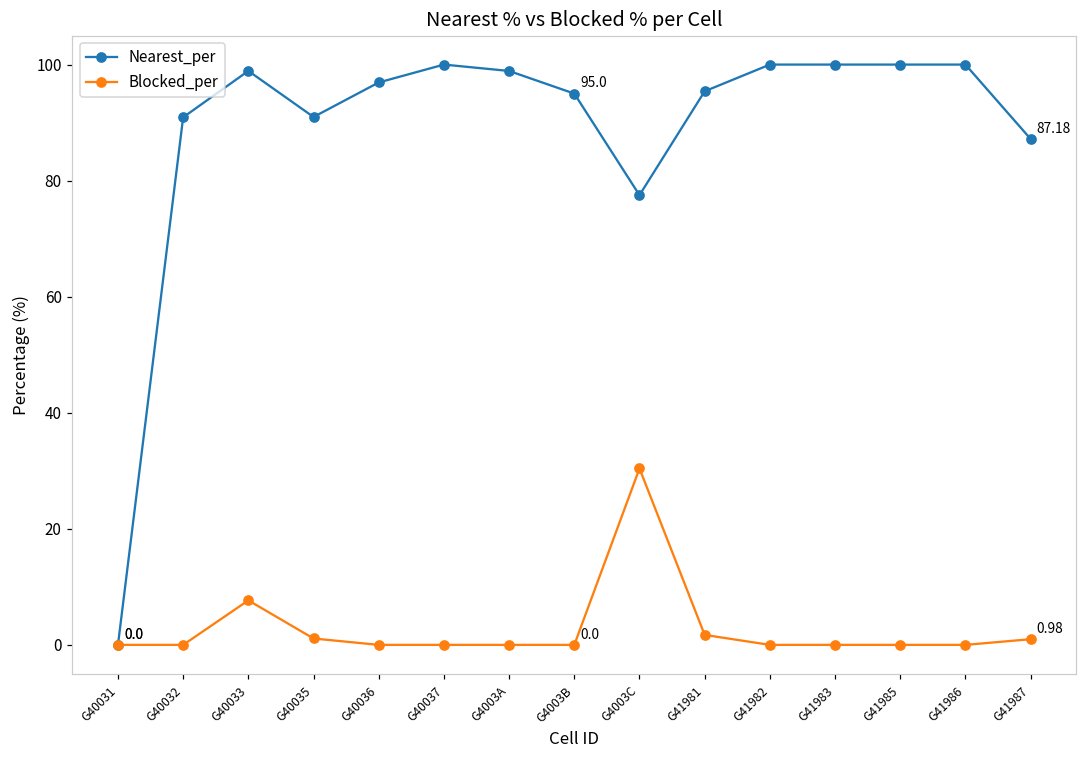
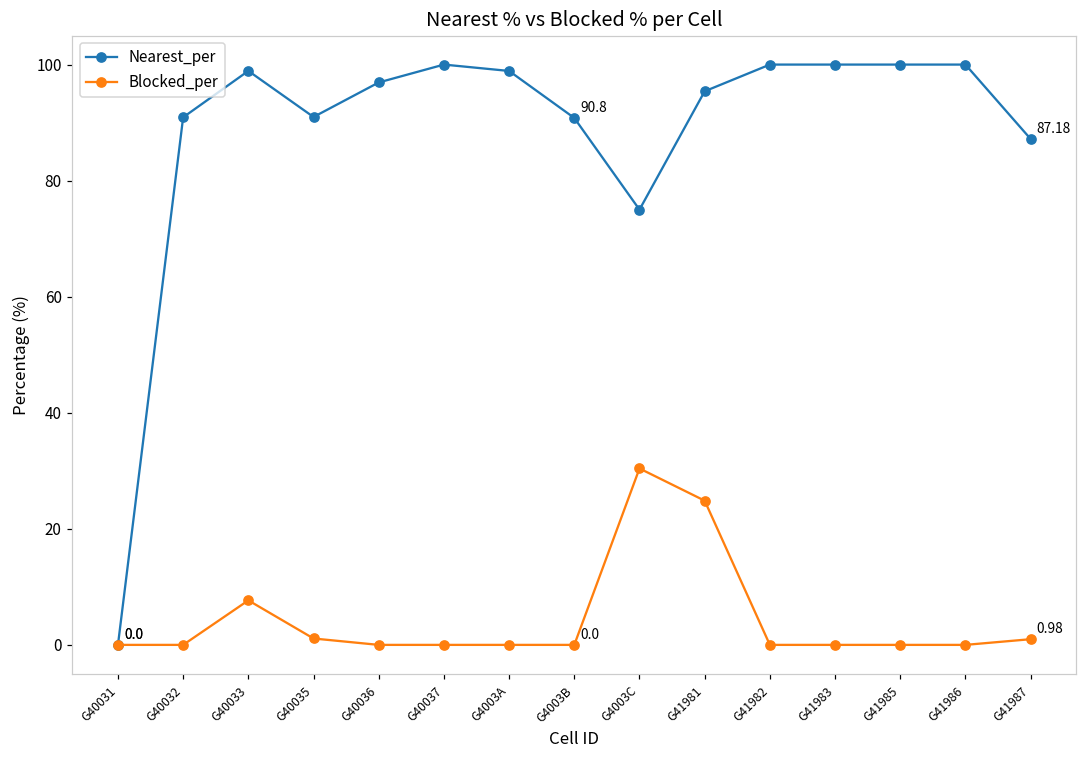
  {
    "Nearest_per": {
-     "G4003B": 95.0,
-     "G4003C": 78,
+     "G4003B": 90.8,
+     "G4003C": 75,
      "G41987": 87.18
    },
    "Blocked_per": {
      "G40032": 0,
      "G40033": 8,
      "G40035": 1,
      "G40036": 0,
      "G40037": 0,
      "G4003A": 0,
      "G4003C": 30,
-     "G41981": 2,
+     "G41981": 25,
      "G41982": 0,
      "G41983": 0,
      "G41985": 0,
      "G41986": 0
    }
  }
